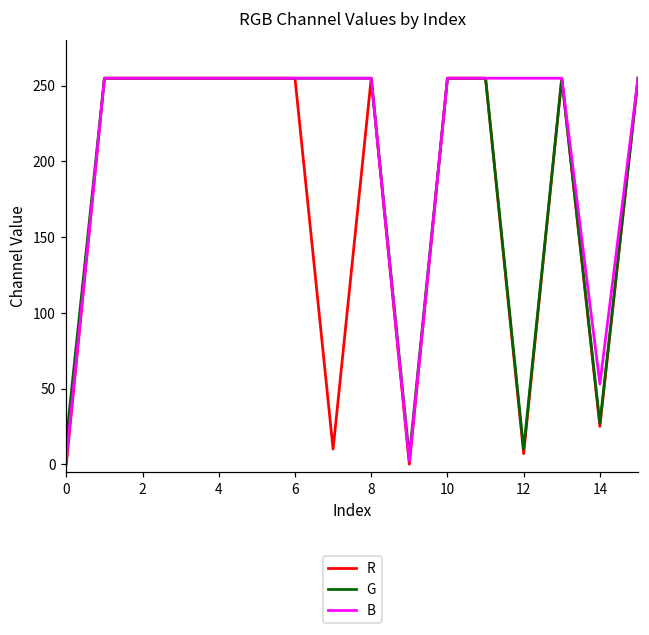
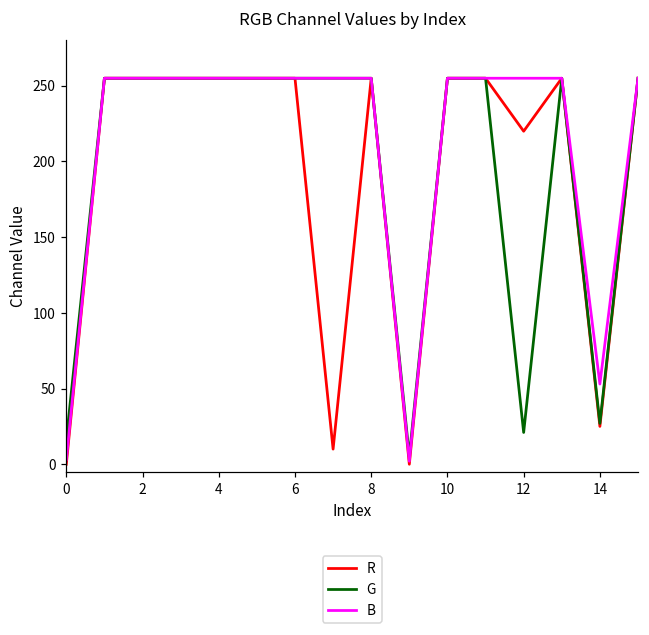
  {
    "R": {
      "0": 0,
-     "12": 7,
+     "12": 220,
      "14": 25
    },
    "G": {
      "0": 16,
-     "12": 10,
+     "12": 21,
      "14": 27
    },
    "B": {
      "0": 3,
      "12": 255,
      "14": 53
    }
  }
